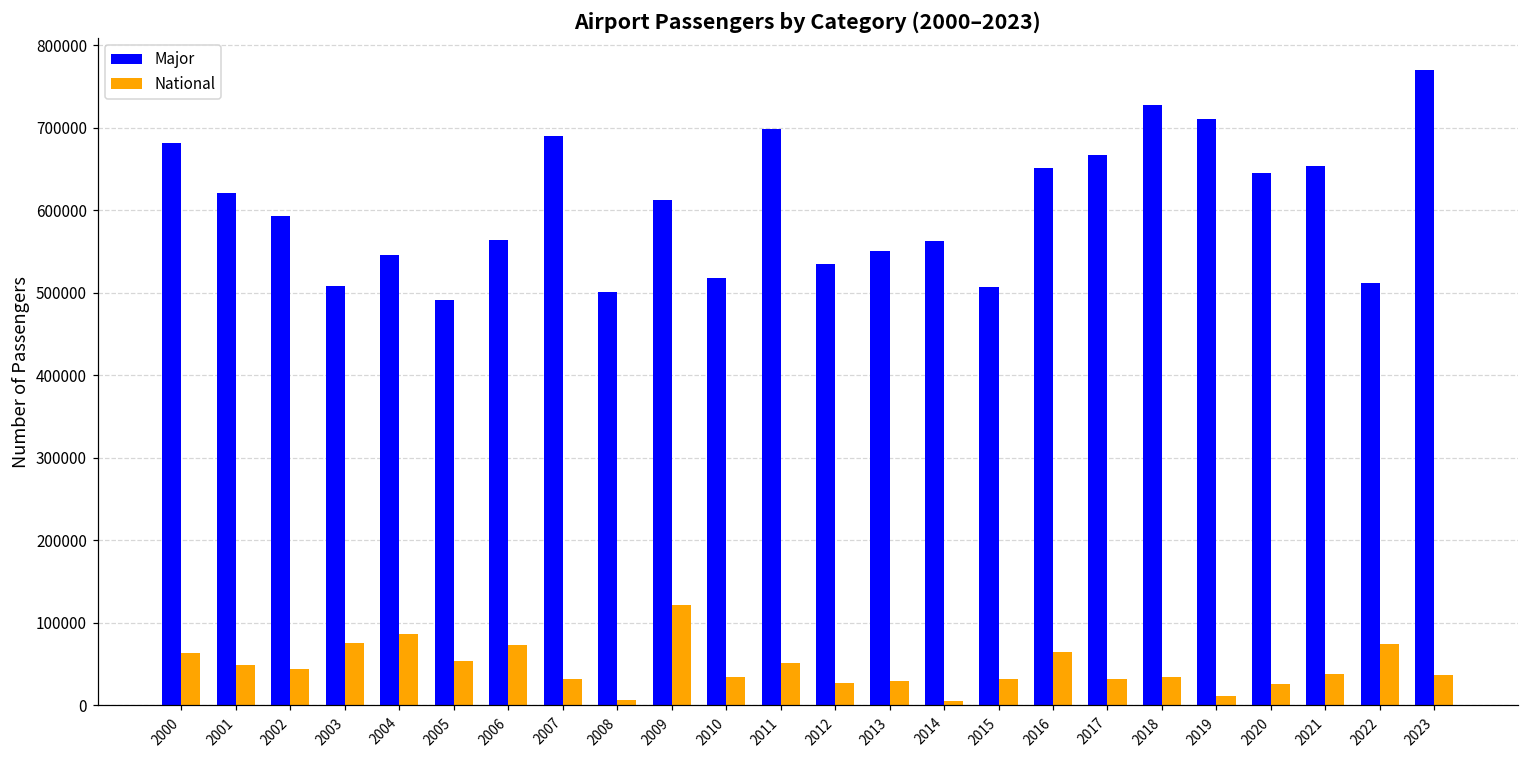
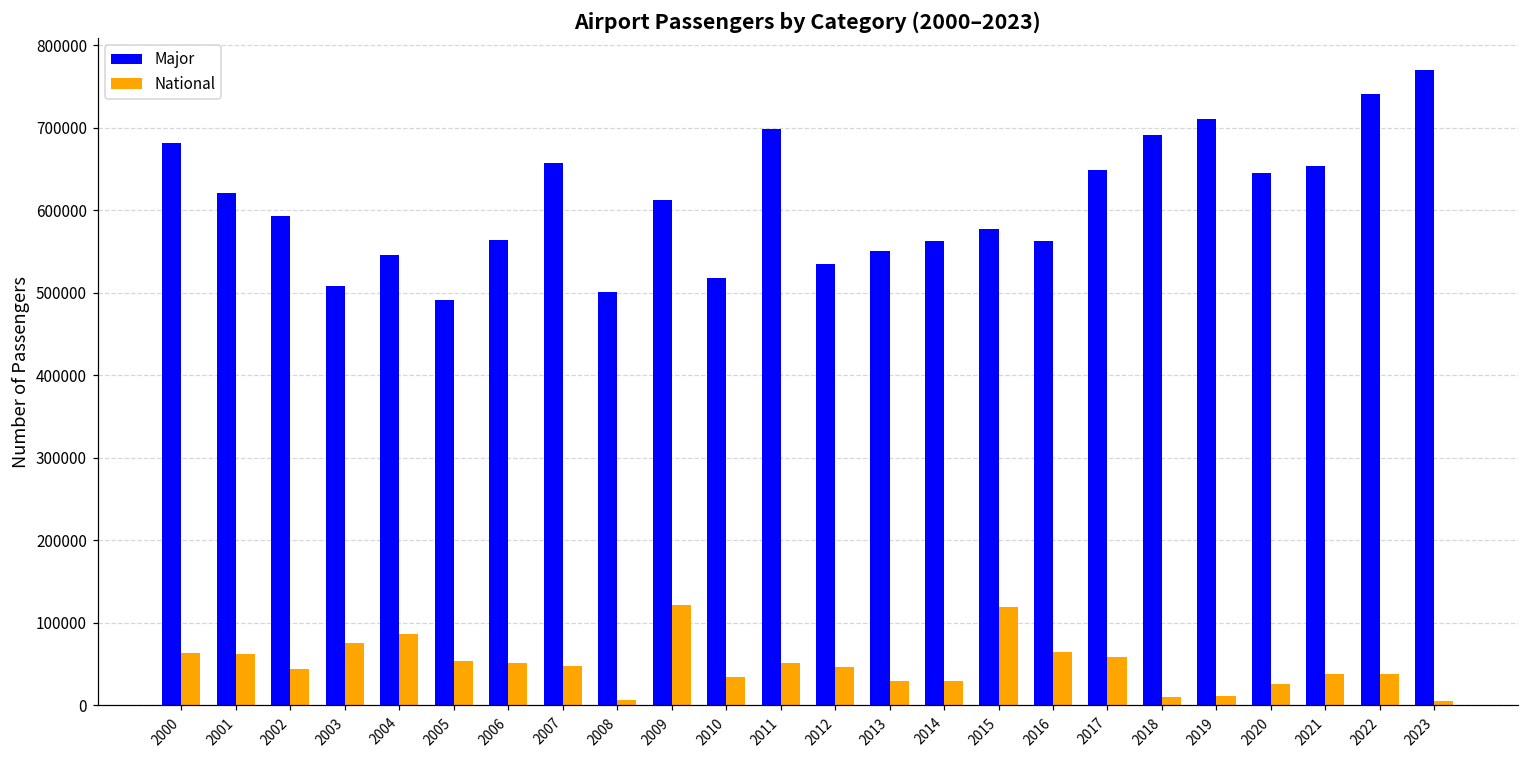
  {
    "Major": {
      "2000": 680000,
      "2001": 620000,
      "2002": 590000,
      "2003": 510000,
      "2004": 550000,
      "2005": 490000,
      "2006": 560000,
-     "2007": 690000,
+     "2007": 660000,
      "2008": 500000,
      "2009": 610000,
      "2010": 520000,
      "2011": 700000,
      "2012": 530000,
      "2013": 550000,
      "2014": 560000,
-     "2015": 510000,
-     "2016": 650000,
-     "2017": 670000,
-     "2018": 730000,
+     "2015": 580000,
+     "2016": 560000,
+     "2017": 650000,
+     "2018": 690000,
      "2019": 710000,
      "2020": 640000,
      "2021": 650000,
-     "2022": 510000,
+     "2022": 740000,
      "2023": 770000
    },
    "National": {
      "2000": 60000,
-     "2001": 50000,
+     "2001": 60000,
      "2002": 40000,
      "2003": 80000,
      "2004": 90000,
      "2005": 50000,
-     "2006": 70000,
-     "2007": 30000,
+     "2006": 50000,
+     "2007": 50000,
      "2008": 10000,
      "2009": 120000,
      "2010": 30000,
      "2011": 50000,
-     "2012": 30000,
+     "2012": 50000,
      "2013": 30000,
-     "2014": 10000,
-     "2015": 30000,
+     "2014": 30000,
+     "2015": 120000,
      "2016": 60000,
-     "2017": 30000,
-     "2018": 30000,
+     "2017": 60000,
+     "2018": 10000,
      "2019": 10000,
      "2020": 30000,
      "2021": 40000,
-     "2022": 70000,
-     "2023": 40000
+     "2022": 40000,
+     "2023": 10000
    }
  }
